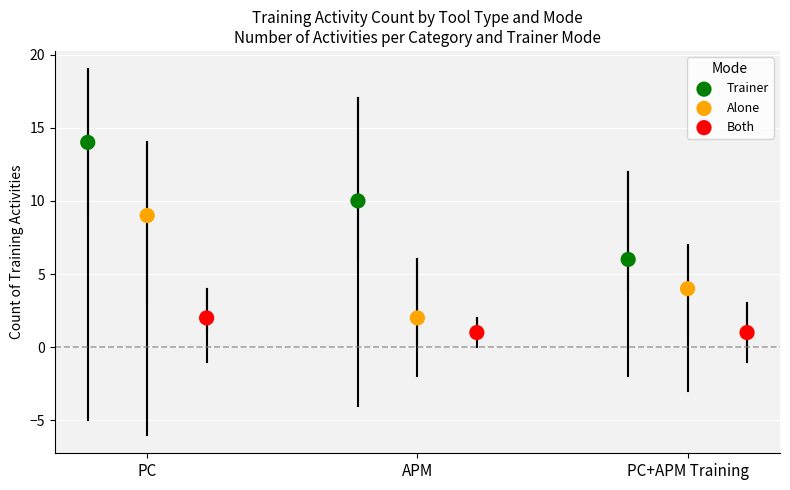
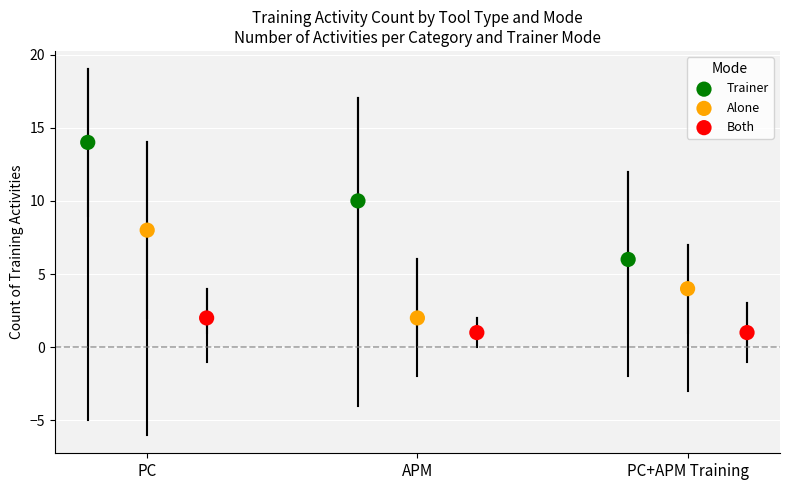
  {
    "Alone": {
-     "PC": 9
+     "PC": 8
    }
  }
